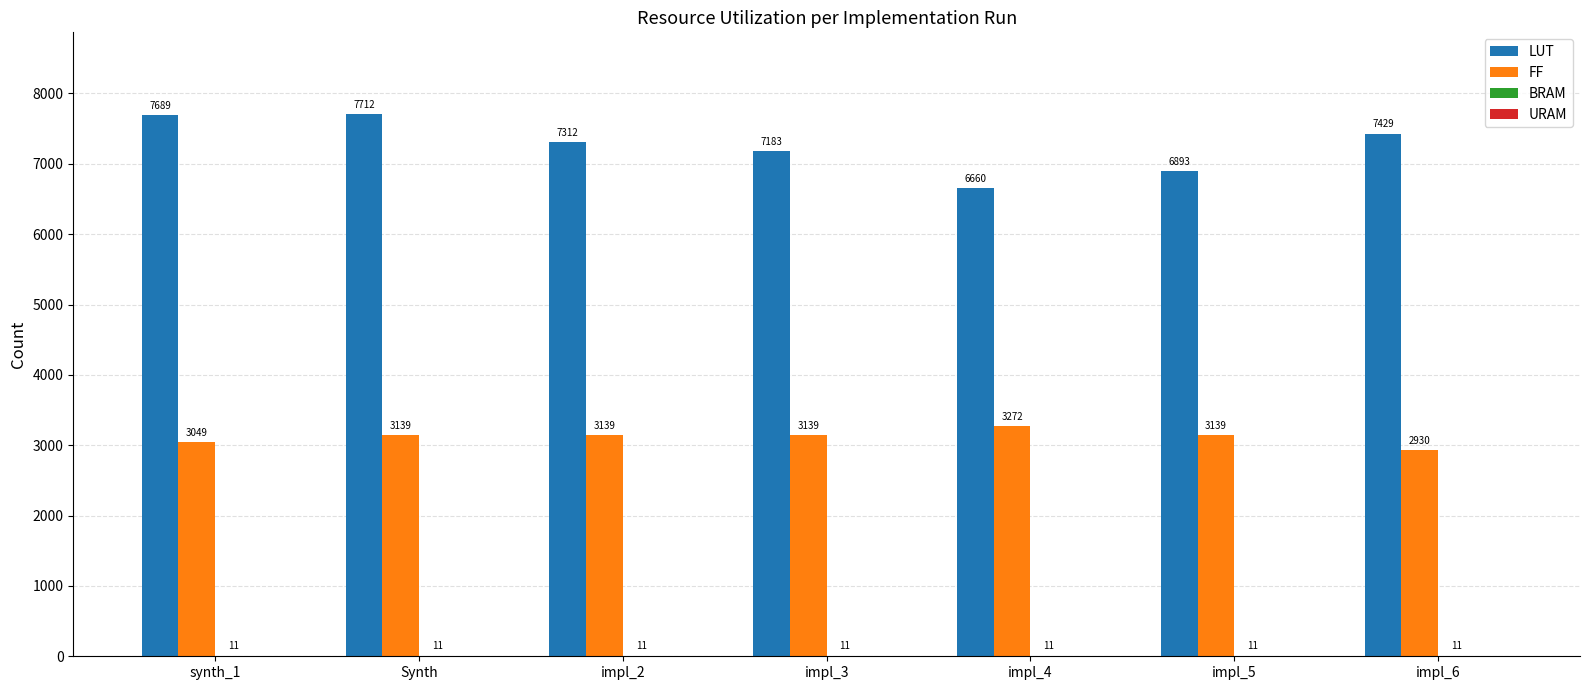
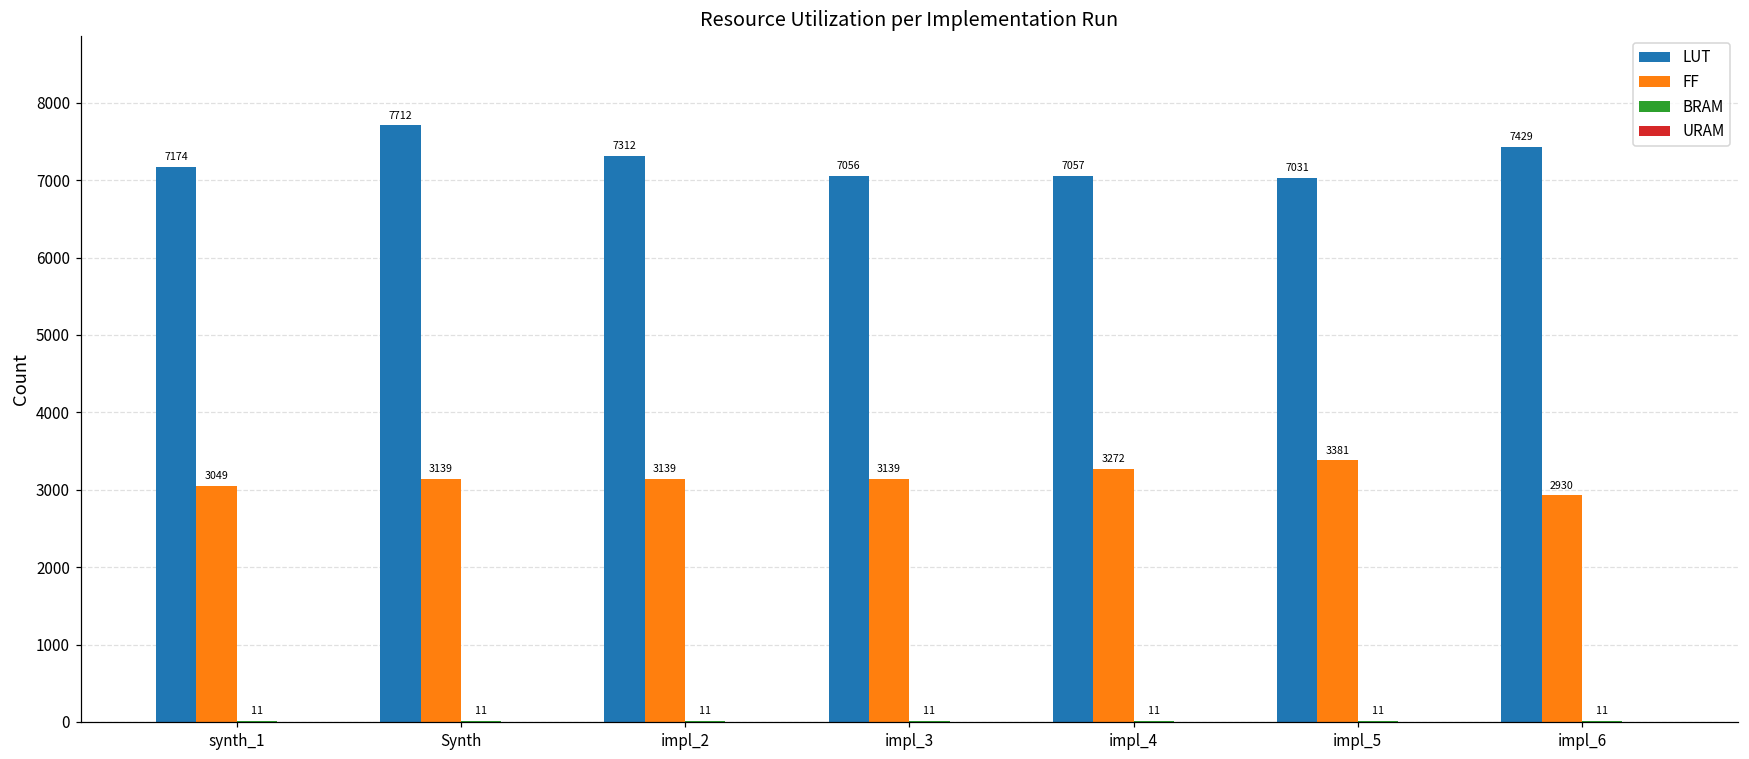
  {
    "LUT": {
-     "synth_1": 7689,
+     "synth_1": 7174,
      "Synth": 7712,
      "impl_2": 7312,
-     "impl_3": 7183,
-     "impl_4": 6660,
-     "impl_5": 6893,
+     "impl_3": 7056,
+     "impl_4": 7057,
+     "impl_5": 7031,
      "impl_6": 7429
    },
    "FF": {
      "synth_1": 3049,
      "Synth": 3139,
      "impl_2": 3139,
      "impl_3": 3139,
      "impl_4": 3272,
-     "impl_5": 3139,
+     "impl_5": 3381,
      "impl_6": 2930
    },
    "BRAM": {
      "synth_1": 11,
      "Synth": 11,
      "impl_2": 11,
      "impl_3": 11,
      "impl_4": 11,
      "impl_5": 11,
      "impl_6": 11
    },
    "URAM": {
      "synth_1": 0,
      "Synth": 0,
      "impl_2": 0,
      "impl_3": 0,
      "impl_4": 0,
      "impl_5": 0,
      "impl_6": 0
    }
  }
